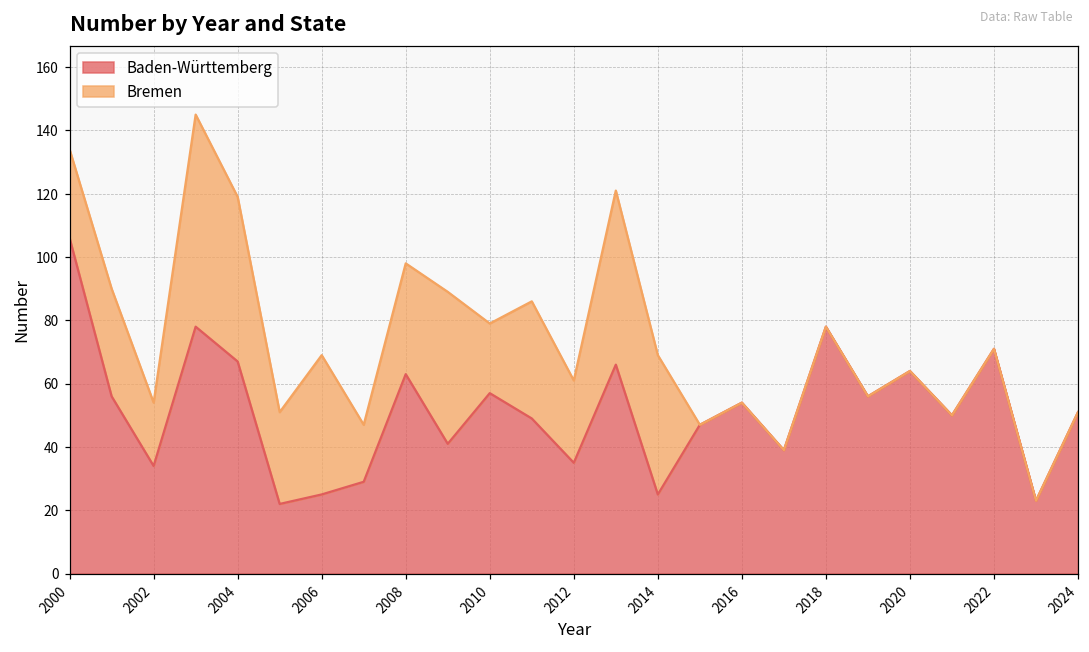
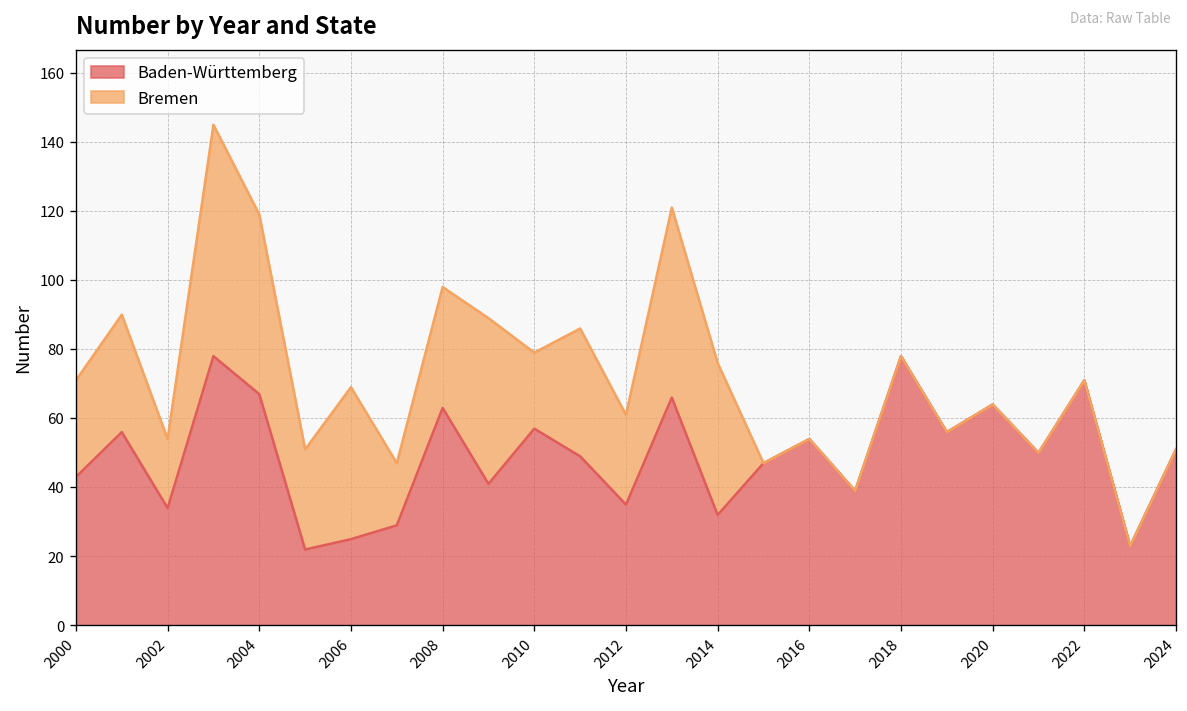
  {
    "Baden-Württemberg": {
-     "2000": 106,
+     "2000": 43,
      "2002": 34,
      "2004": 67,
      "2006": 25,
      "2008": 63,
      "2010": 57,
      "2012": 35,
-     "2014": 25
+     "2014": 32
    },
    "Bremen": {
      "2000": 28,
      "2002": 20,
      "2004": 52,
      "2006": 44,
      "2008": 35,
      "2010": 22,
      "2012": 26,
      "2014": 44
    }
  }
